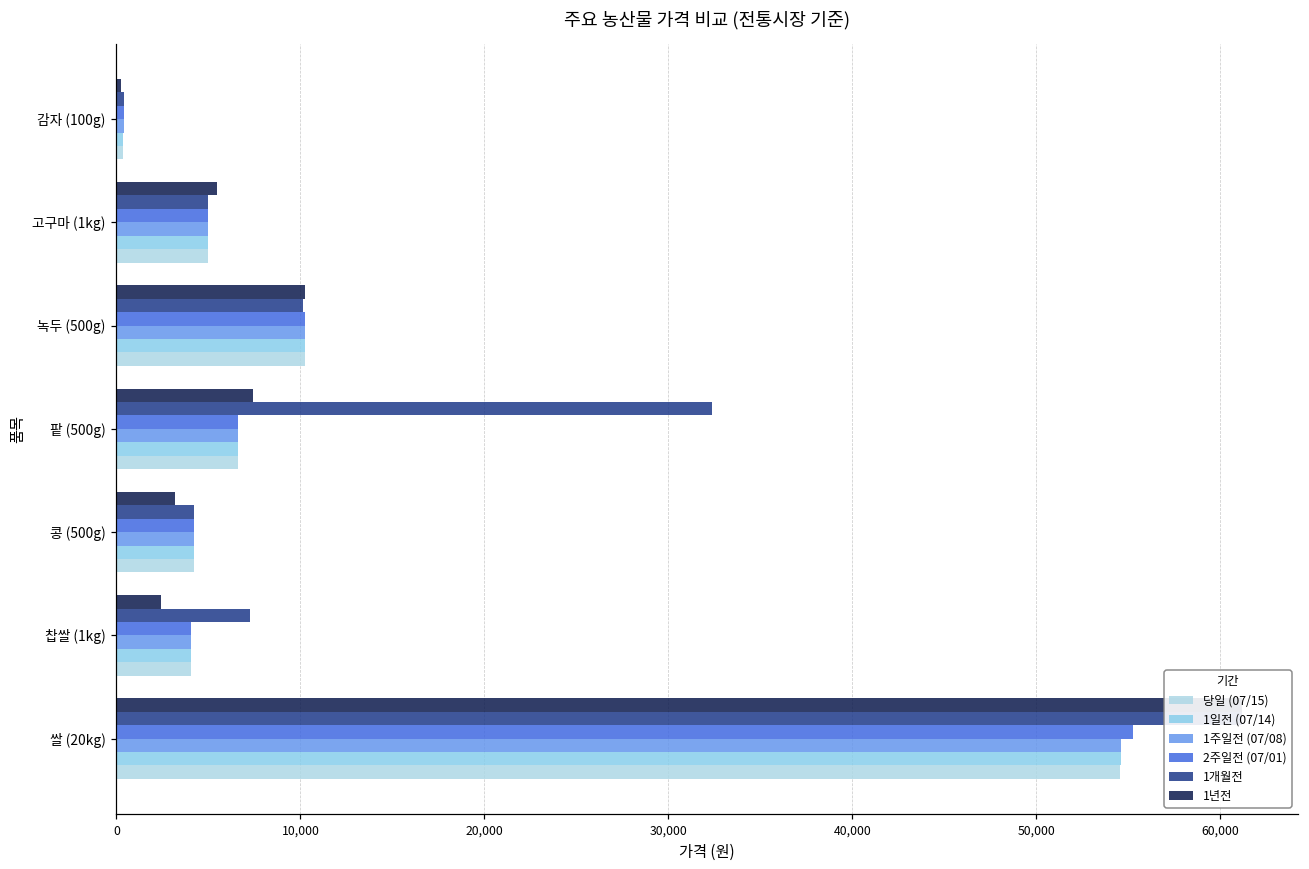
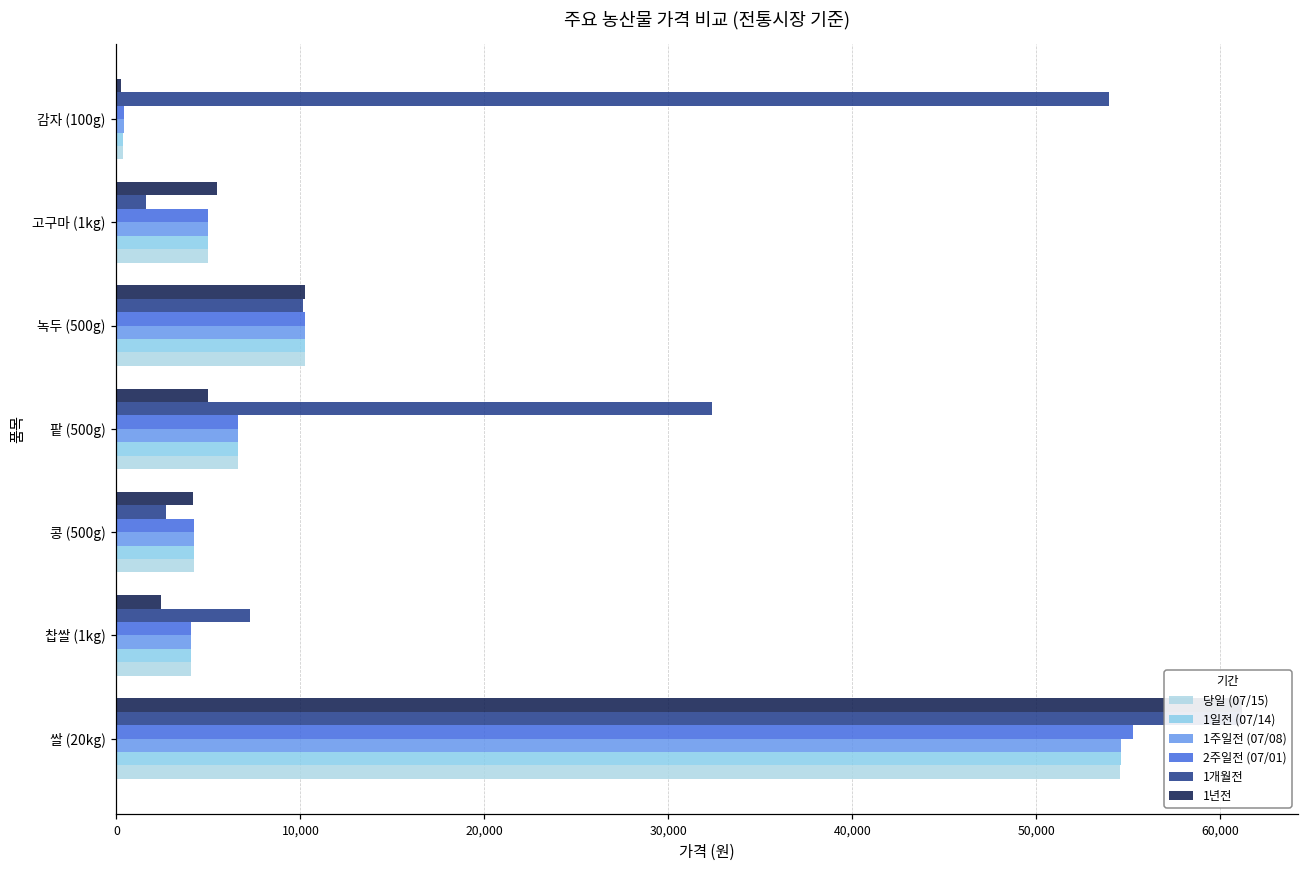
  {
    "1개월전": {
-     "감자 (100g)": "400",
-     "고구마 (1kg)": "5,000",
+     "감자 (100g)": "53,900",
+     "고구마 (1kg)": "1,600",
      "녹두 (500g)": "10,200",
      "팥 (500g)": "32,400",
-     "콩 (500g)": "4,200",
+     "콩 (500g)": "2,700",
      "찹쌀 (1kg)": "7,300"
    },
    "1년전": {
      "감자 (100g)": "200",
      "고구마 (1kg)": "5,500",
      "녹두 (500g)": "10,200",
-     "팥 (500g)": "7,400",
-     "콩 (500g)": "3,200",
+     "팥 (500g)": "5,000",
+     "콩 (500g)": "4,100",
      "찹쌀 (1kg)": "2,400"
    }
  }
